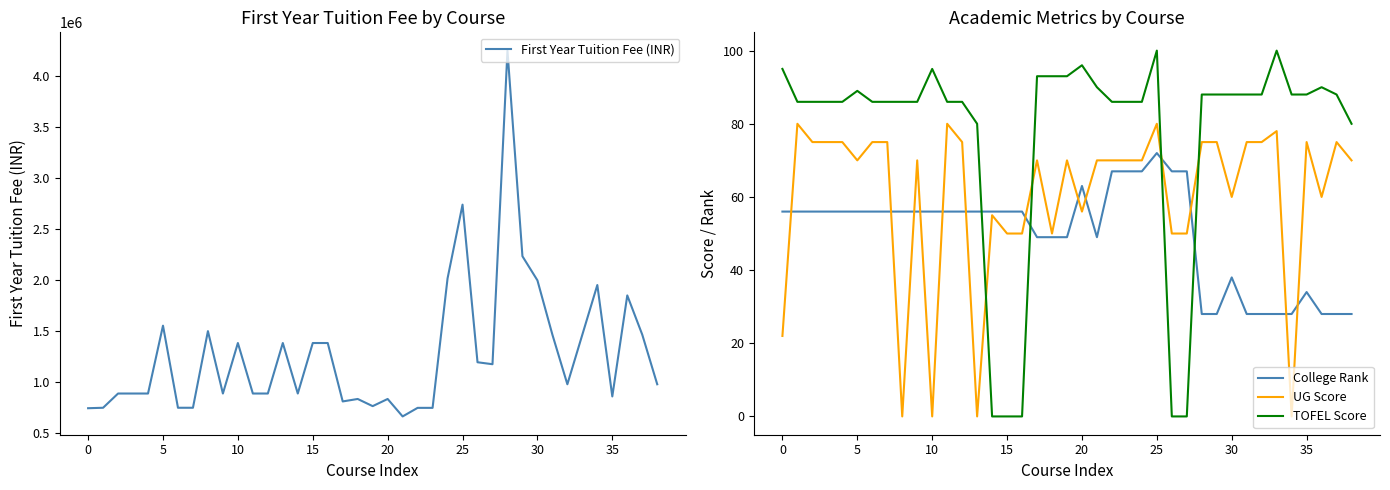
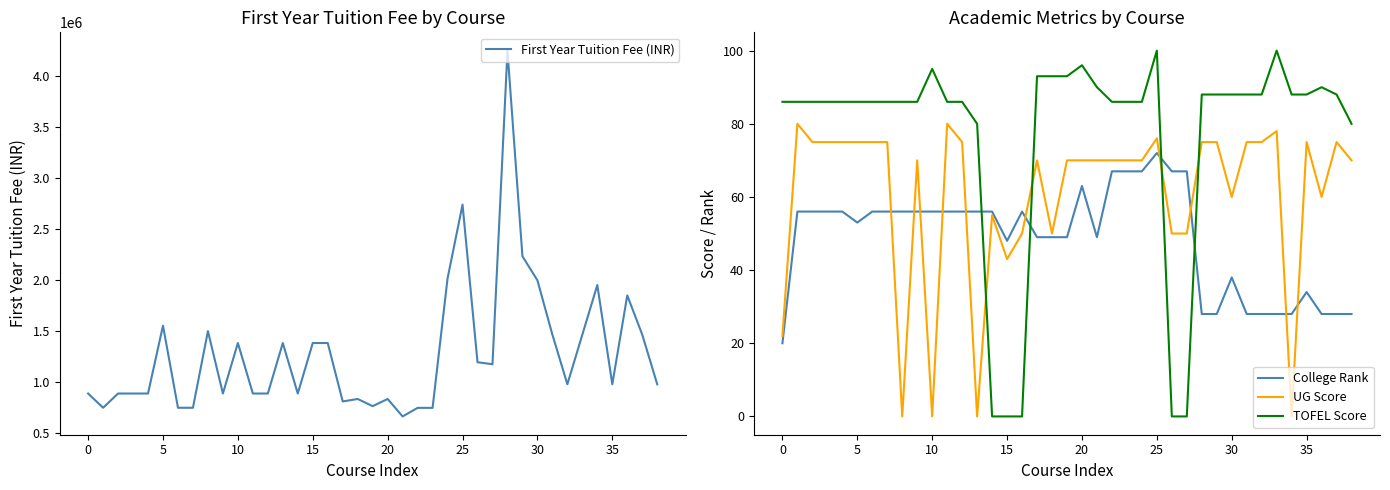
  {
    "First Year Tuition Fee by Course": {
-     "0": 740000,
+     "0": 880000,
      "5": 1550000,
      "10": 1380000,
      "15": 1380000,
      "20": 830000,
      "25": 2730000,
      "30": 1990000,
-     "35": 850000
+     "35": 970000
    },
    "Academic Metrics by Course": {
      "College Rank": {
-       "0": 56,
-       "5": 56,
+       "0": 20,
+       "5": 53,
        "10": 56,
-       "15": 56,
+       "15": 48,
        "20": 63,
        "25": 72,
        "30": 38,
        "35": 34
      },
      "UG Score": {
        "0": 22,
-       "5": 70,
+       "5": 75,
        "10": 0,
-       "15": 50,
-       "20": 56,
-       "25": 80,
+       "15": 43,
+       "20": 70,
+       "25": 76,
        "30": 60,
        "35": 75
      },
      "TOFEL Score": {
-       "0": 95,
-       "5": 89,
+       "0": 86,
+       "5": 86,
        "10": 95,
        "15": 0,
        "20": 96,
        "25": 100,
        "30": 88,
        "35": 88
      }
    }
  }
